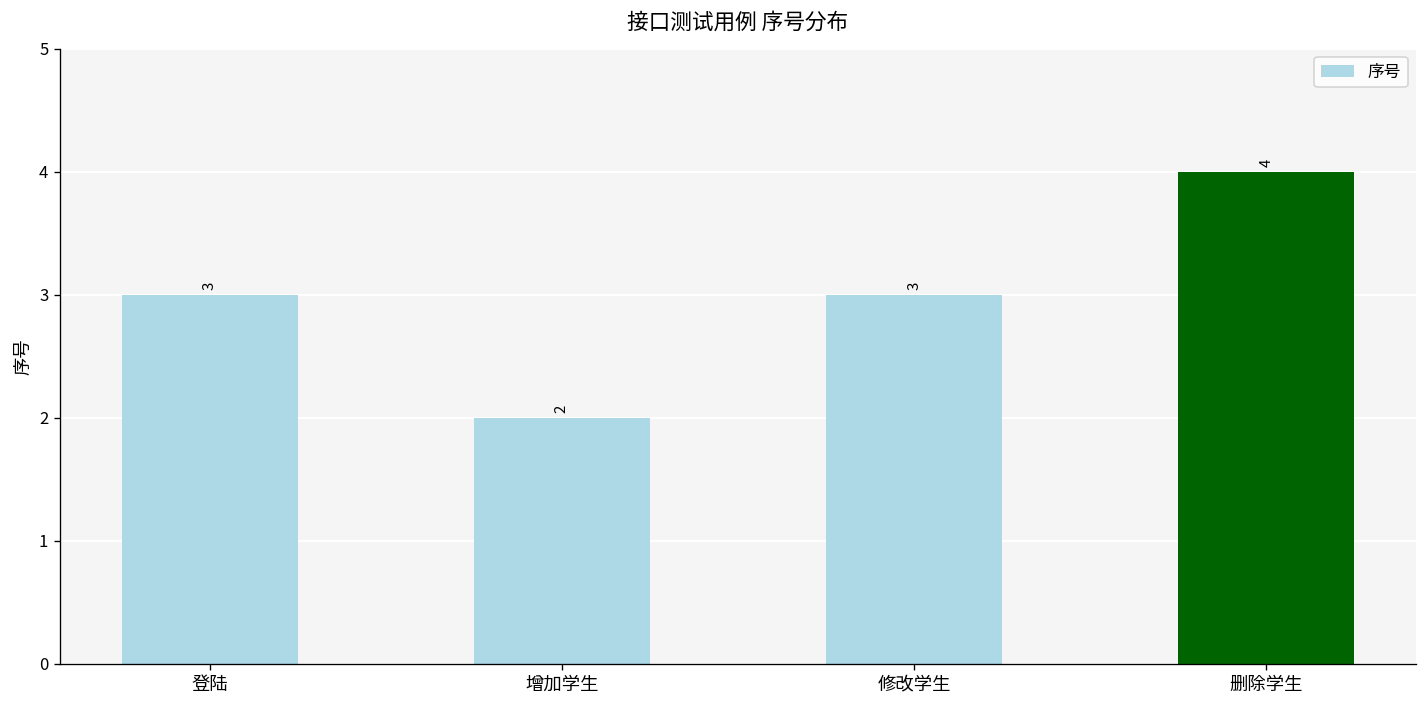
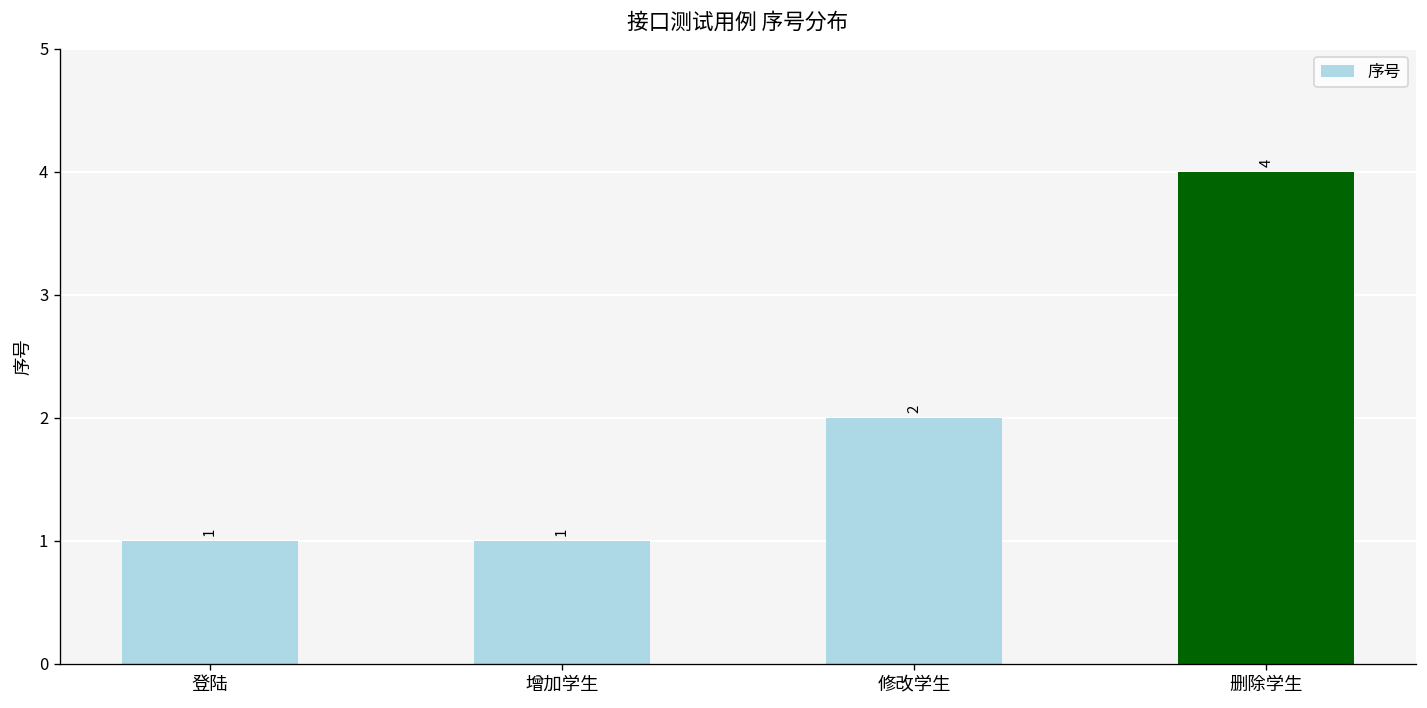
  {
-   "登陆": 3,
-   "增加学生": 2,
-   "修改学生": 3,
+   "登陆": 1,
+   "增加学生": 1,
+   "修改学生": 2,
    "删除学生": 4
  }
